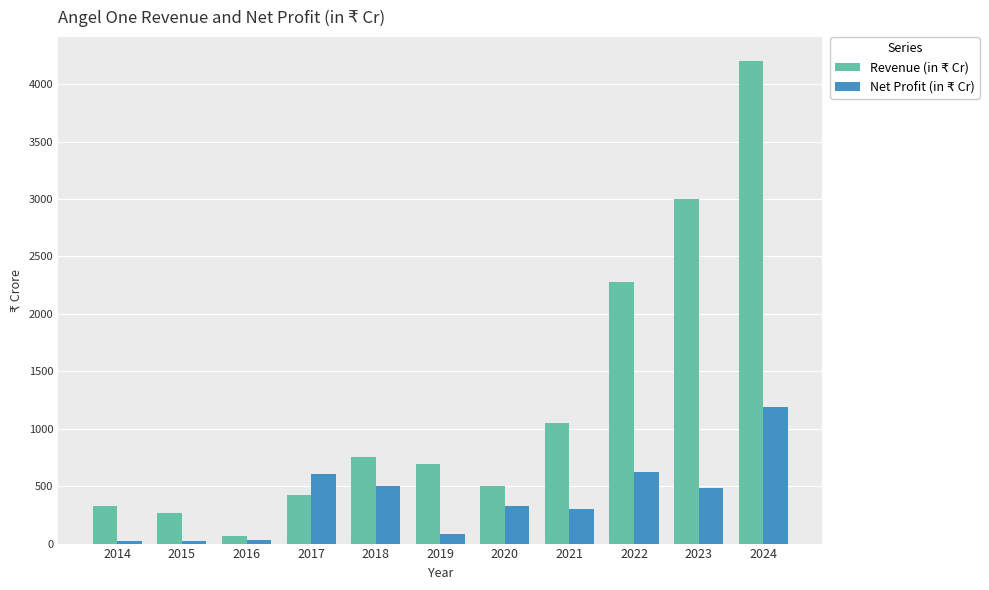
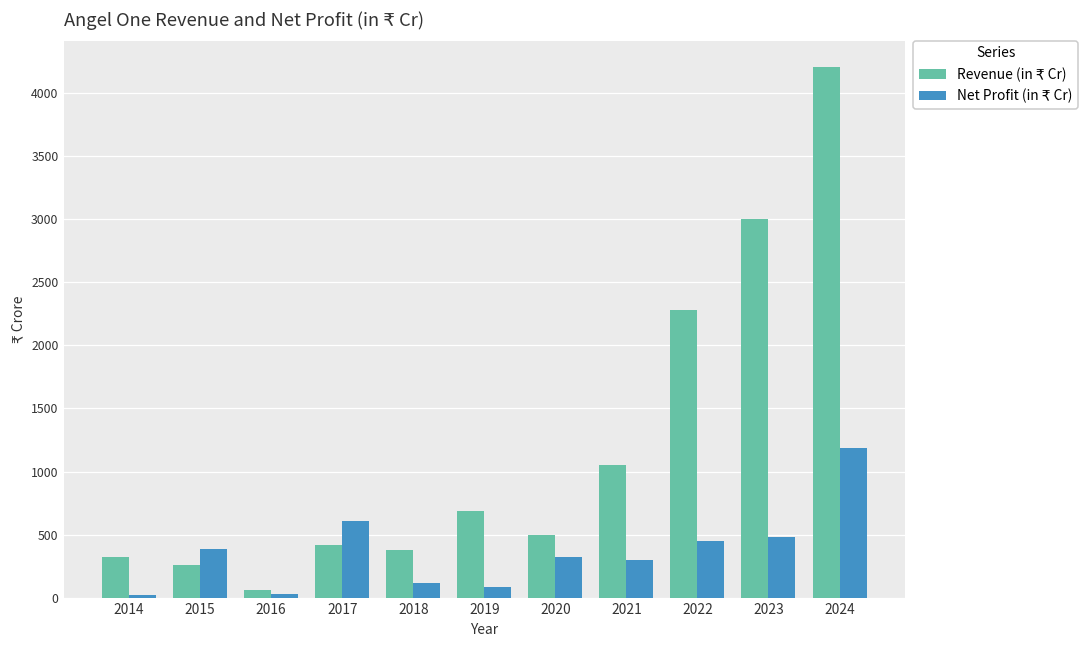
  {
    "Revenue (in ₹ Cr)": {
      "2014": 330,
      "2015": 260,
      "2016": 60,
      "2017": 420,
-     "2018": 760,
+     "2018": 380,
      "2019": 690,
      "2020": 500,
      "2021": 1050,
      "2022": 2280,
      "2023": 3000,
      "2024": 4200
    },
    "Net Profit (in ₹ Cr)": {
-     "2015": 20,
+     "2015": 390,
      "2016": 30,
      "2017": 610,
-     "2018": 500,
+     "2018": 120,
      "2019": 90,
      "2020": 320,
      "2021": 300,
-     "2022": 630,
+     "2022": 450,
      "2023": 480,
      "2024": 1190
    }
  }
